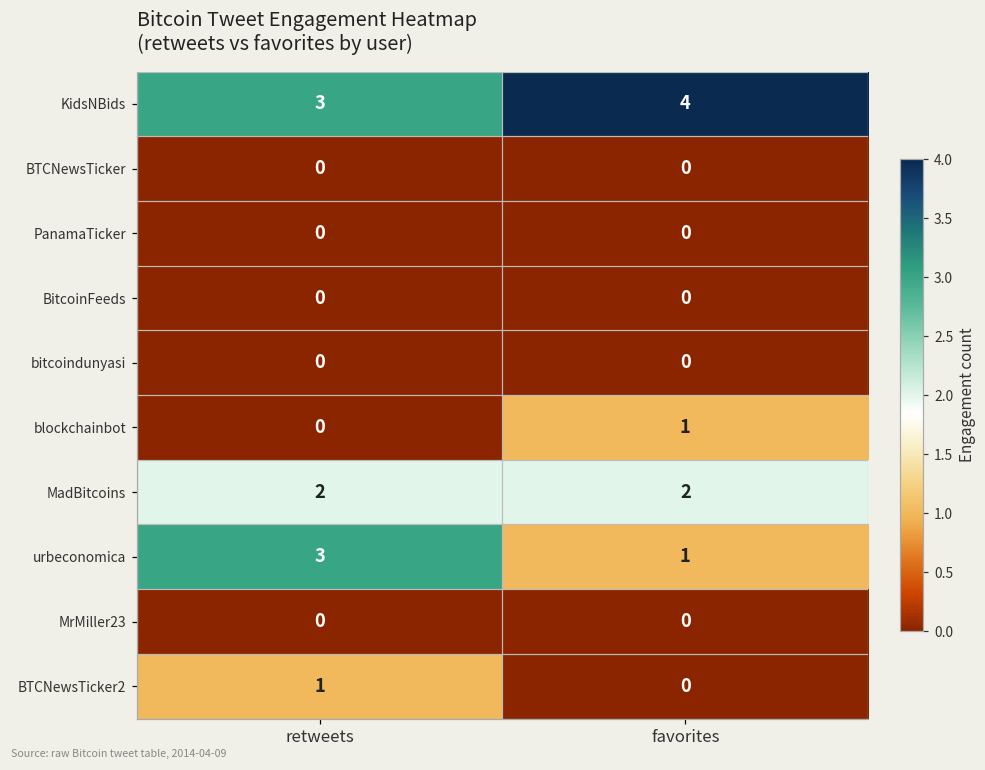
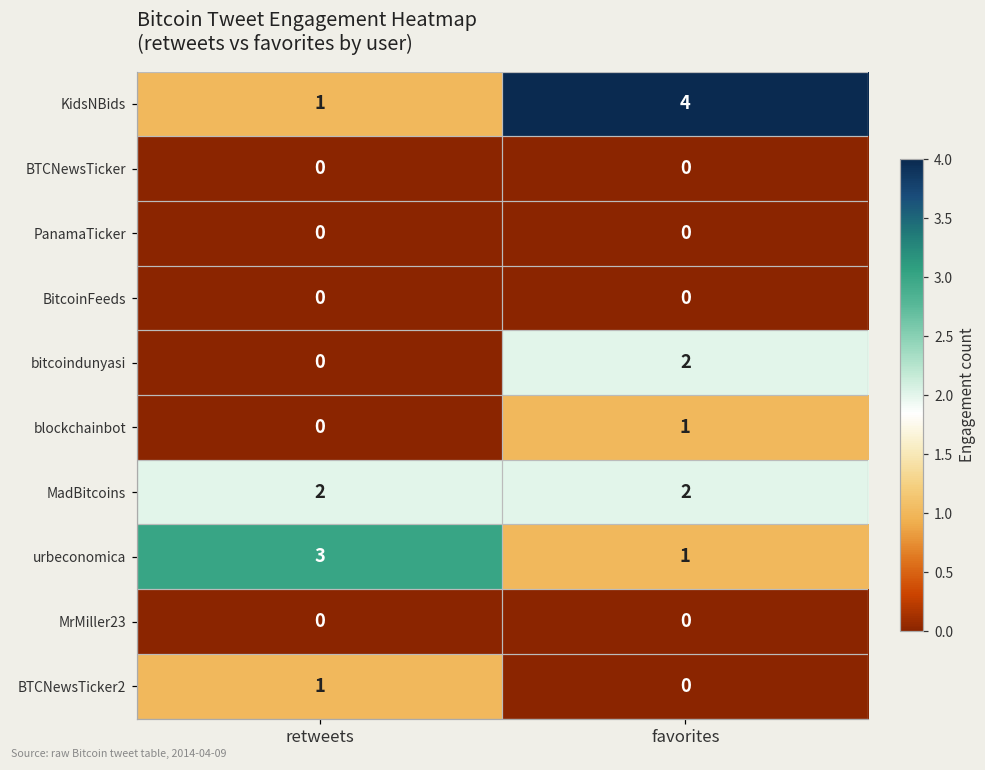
  {
    "KidsNBids": {
-     "retweets": 3,
+     "retweets": 1,
      "favorites": 4
    },
    "BTCNewsTicker": {
      "retweets": 0,
      "favorites": 0
    },
    "PanamaTicker": {
      "retweets": 0,
      "favorites": 0
    },
    "BitcoinFeeds": {
      "retweets": 0,
      "favorites": 0
    },
    "bitcoindunyasi": {
      "retweets": 0,
-     "favorites": 0
+     "favorites": 2
    },
    "blockchainbot": {
      "retweets": 0,
      "favorites": 1
    },
    "MadBitcoins": {
      "retweets": 2,
      "favorites": 2
    },
    "urbeconomica": {
      "retweets": 3,
      "favorites": 1
    },
    "MrMiller23": {
      "retweets": 0,
      "favorites": 0
    },
    "BTCNewsTicker2": {
      "retweets": 1,
      "favorites": 0
    }
  }
